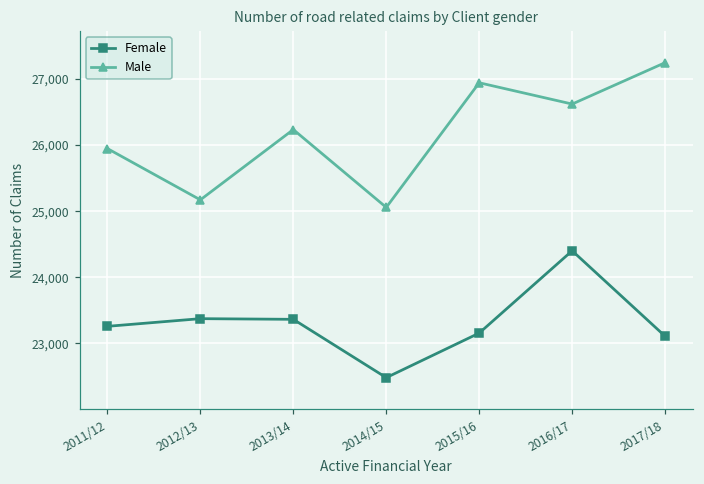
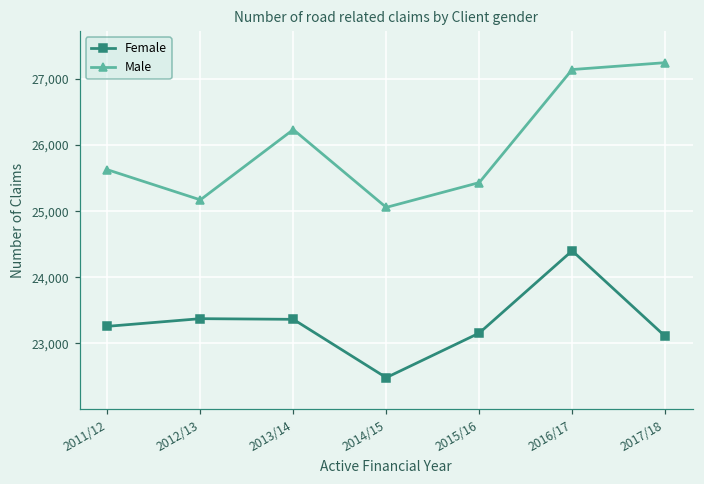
  {
    "Female": {
      "2011/12": "23,300",
      "2012/13": "23,400",
      "2013/14": "23,400",
      "2014/15": "22,500",
      "2015/16": "23,200",
      "2016/17": "24,400",
      "2017/18": "23,100"
    },
    "Male": {
-     "2011/12": "25,900",
+     "2011/12": "25,600",
      "2012/13": "25,200",
      "2013/14": "26,200",
      "2014/15": "25,100",
-     "2015/16": "26,900",
-     "2016/17": "26,600",
+     "2015/16": "25,400",
+     "2016/17": "27,100",
      "2017/18": "27,200"
    }
  }
